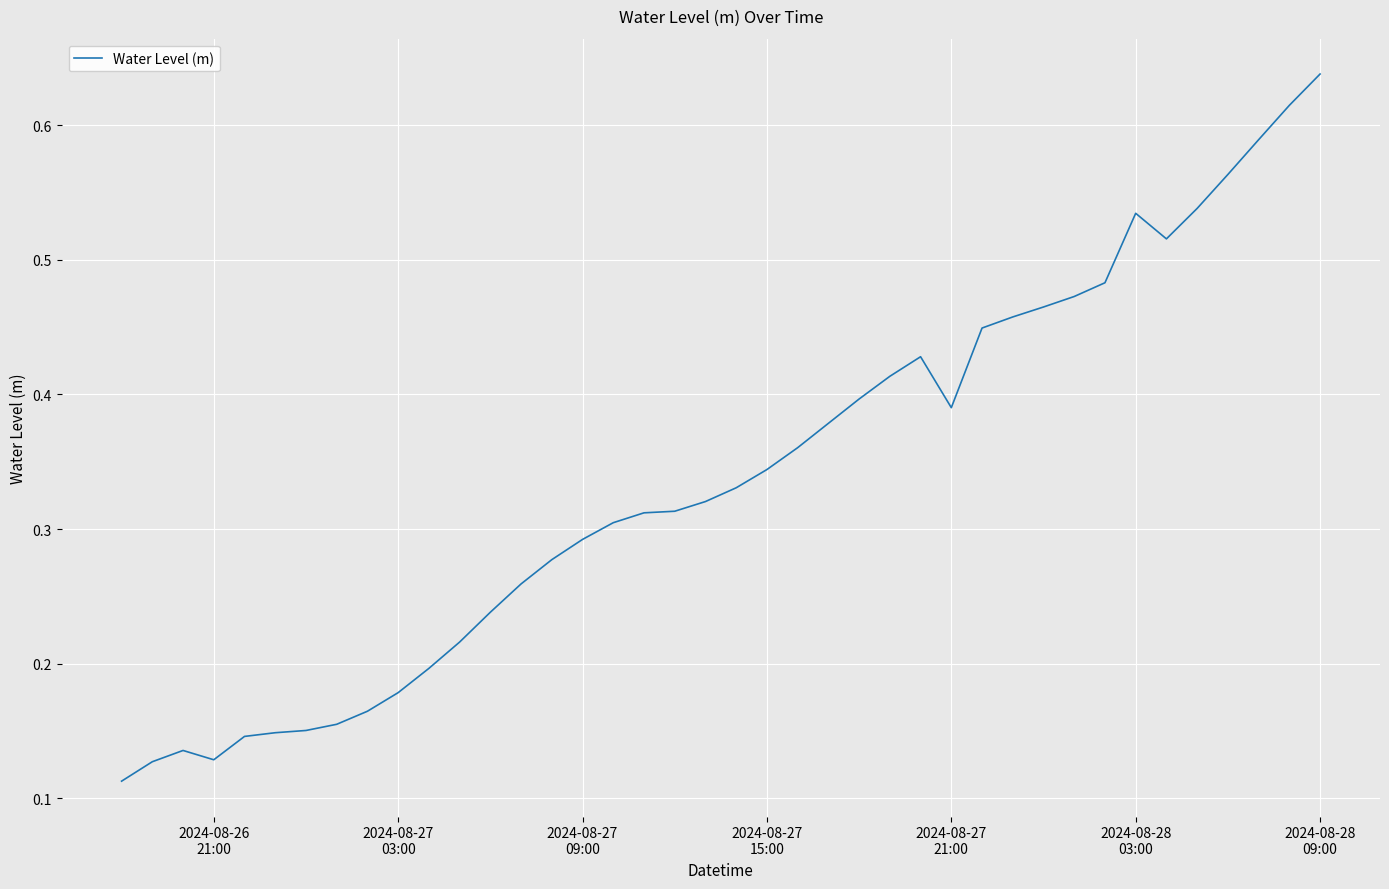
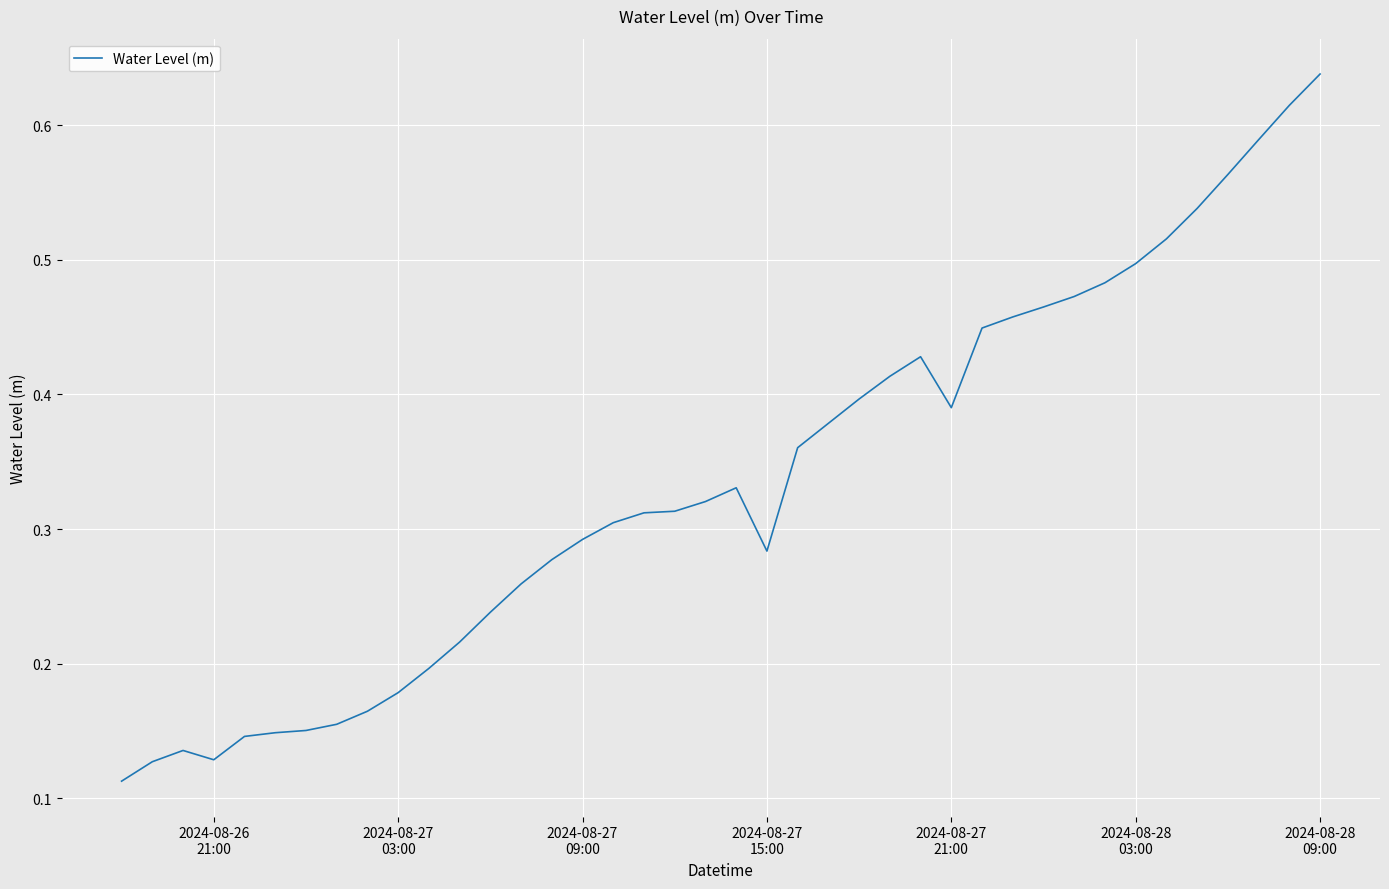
  {
    "2024-08-26 21:00": 0.129,
    "2024-08-27 03:00": 0.179,
    "2024-08-27 09:00": 0.292,
-   "2024-08-27 15:00": 0.344,
+   "2024-08-27 15:00": 0.284,
    "2024-08-27 21:00": 0.390,
-   "2024-08-28 03:00": 0.535,
+   "2024-08-28 03:00": 0.497,
    "2024-08-28 09:00": 0.638
  }
